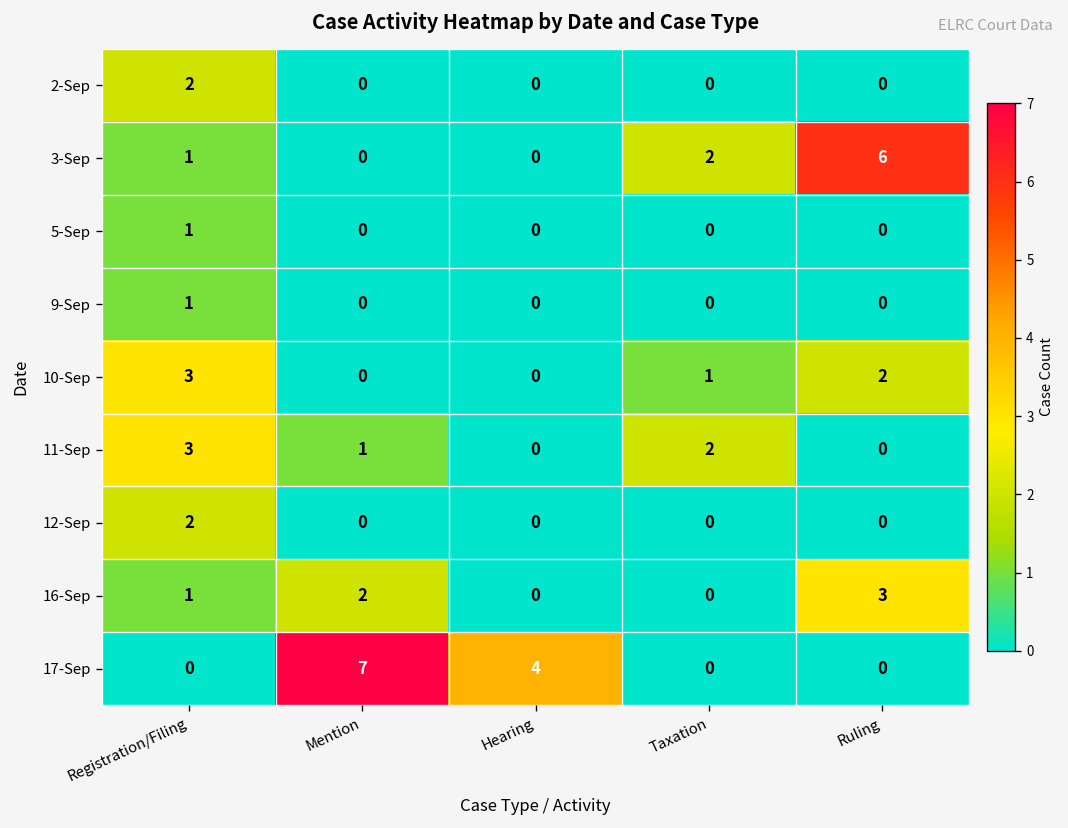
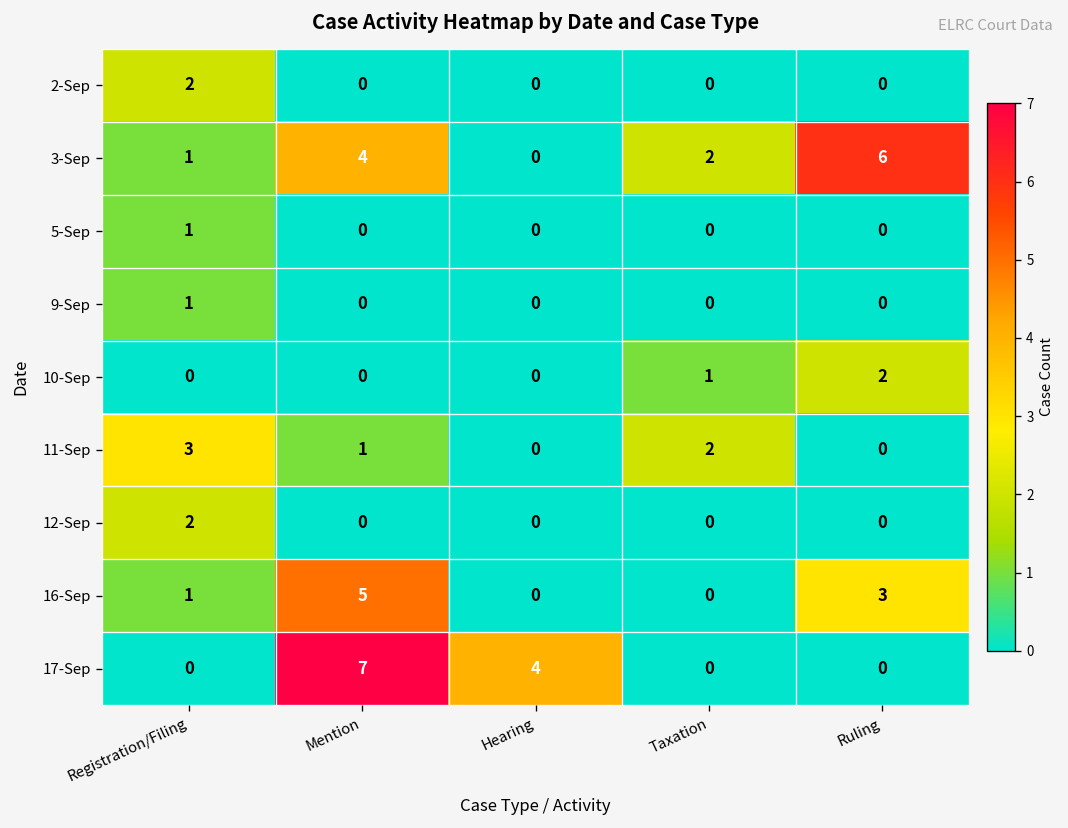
  {
    "2-Sep": {
      "Registration/Filing": 2,
      "Mention": 0,
      "Hearing": 0,
      "Taxation": 0,
      "Ruling": 0
    },
    "3-Sep": {
      "Registration/Filing": 1,
-     "Mention": 0,
+     "Mention": 4,
      "Hearing": 0,
      "Taxation": 2,
      "Ruling": 6
    },
    "5-Sep": {
      "Registration/Filing": 1,
      "Mention": 0,
      "Hearing": 0,
      "Taxation": 0,
      "Ruling": 0
    },
    "9-Sep": {
      "Registration/Filing": 1,
      "Mention": 0,
      "Hearing": 0,
      "Taxation": 0,
      "Ruling": 0
    },
    "10-Sep": {
-     "Registration/Filing": 3,
+     "Registration/Filing": 0,
      "Mention": 0,
      "Hearing": 0,
      "Taxation": 1,
      "Ruling": 2
    },
    "11-Sep": {
      "Registration/Filing": 3,
      "Mention": 1,
      "Hearing": 0,
      "Taxation": 2,
      "Ruling": 0
    },
    "12-Sep": {
      "Registration/Filing": 2,
      "Mention": 0,
      "Hearing": 0,
      "Taxation": 0,
      "Ruling": 0
    },
    "16-Sep": {
      "Registration/Filing": 1,
-     "Mention": 2,
+     "Mention": 5,
      "Hearing": 0,
      "Taxation": 0,
      "Ruling": 3
    },
    "17-Sep": {
      "Registration/Filing": 0,
      "Mention": 7,
      "Hearing": 4,
      "Taxation": 0,
      "Ruling": 0
    }
  }
